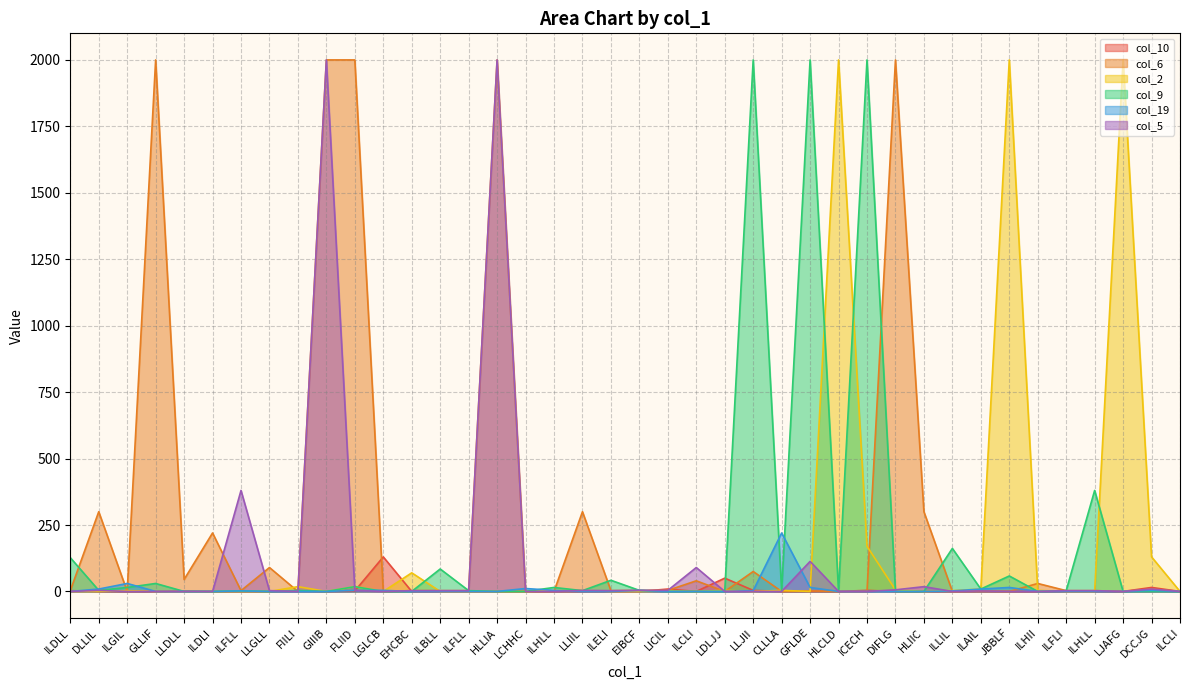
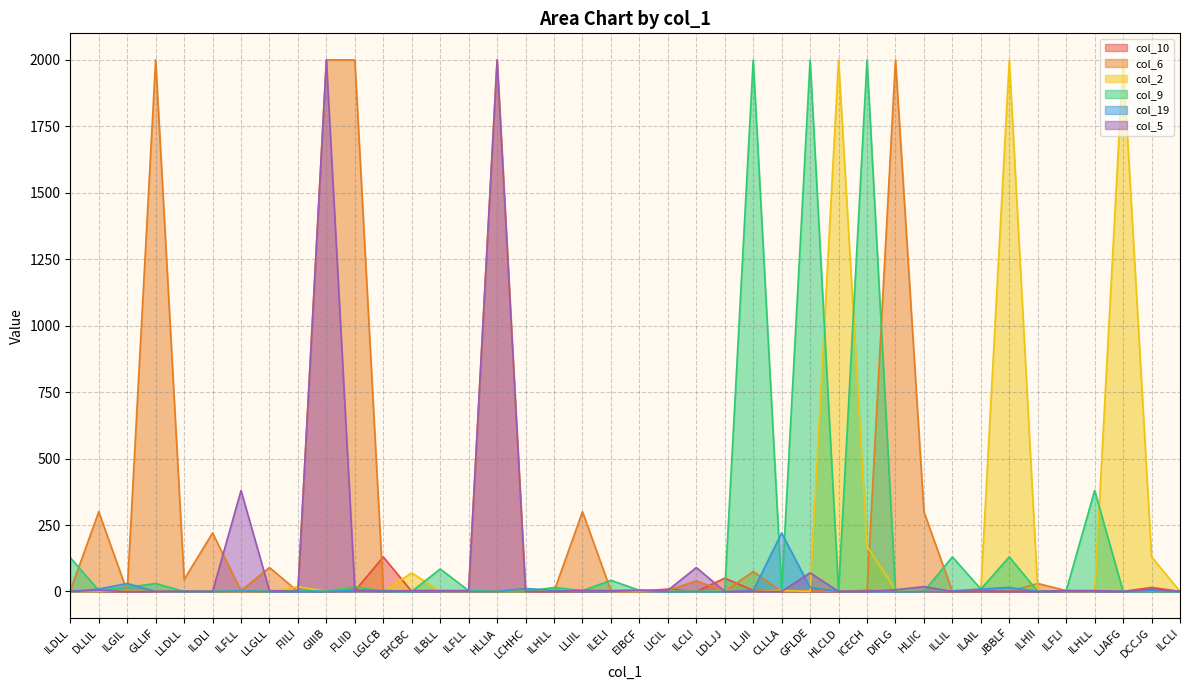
  {
    "col_9": {
      "ILDLL": 130,
      "ILGIL": 20,
      "GLLIF": 30,
      "ILBLL": 80,
      "ILELI": 40,
      "LLJII": 2000,
      "GFLDE": 2000,
      "ICECH": 2000,
-     "ILLIL": 160,
-     "JBBLF": 60
+     "ILLIL": 130,
+     "JBBLF": 130
    },
    "col_19": {
      "ILGIL": 30,
      "LCHHC": 10,
      "CLLLA": 220,
      "GFLDE": 20,
      "JBBLF": 20
    },
    "col_5": {
-     "GFLDE": 110,
+     "GFLDE": 70,
      "HLIIC": 20
    }
  }
